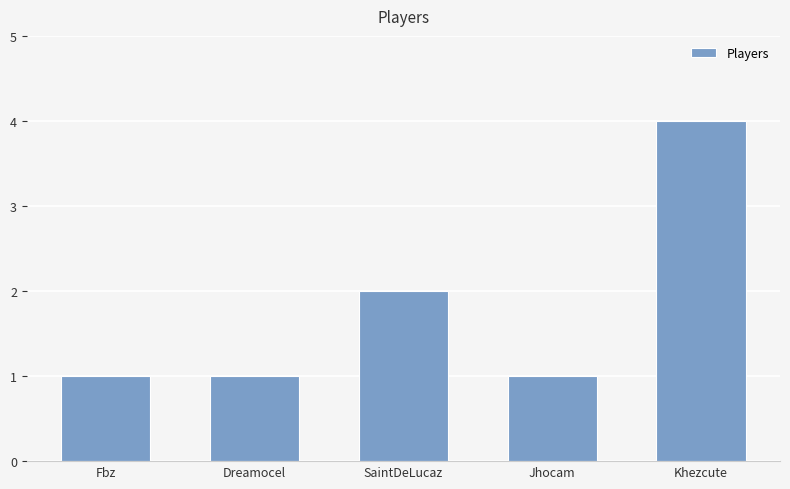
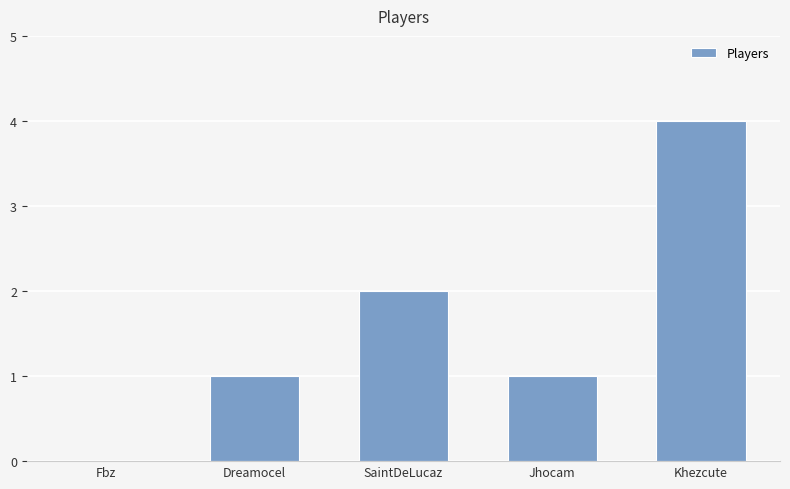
  {
-   "Fbz": 1,
+   "Fbz": 0,
    "Dreamocel": 1,
    "SaintDeLucaz": 2,
    "Jhocam": 1,
    "Khezcute": 4
  }
